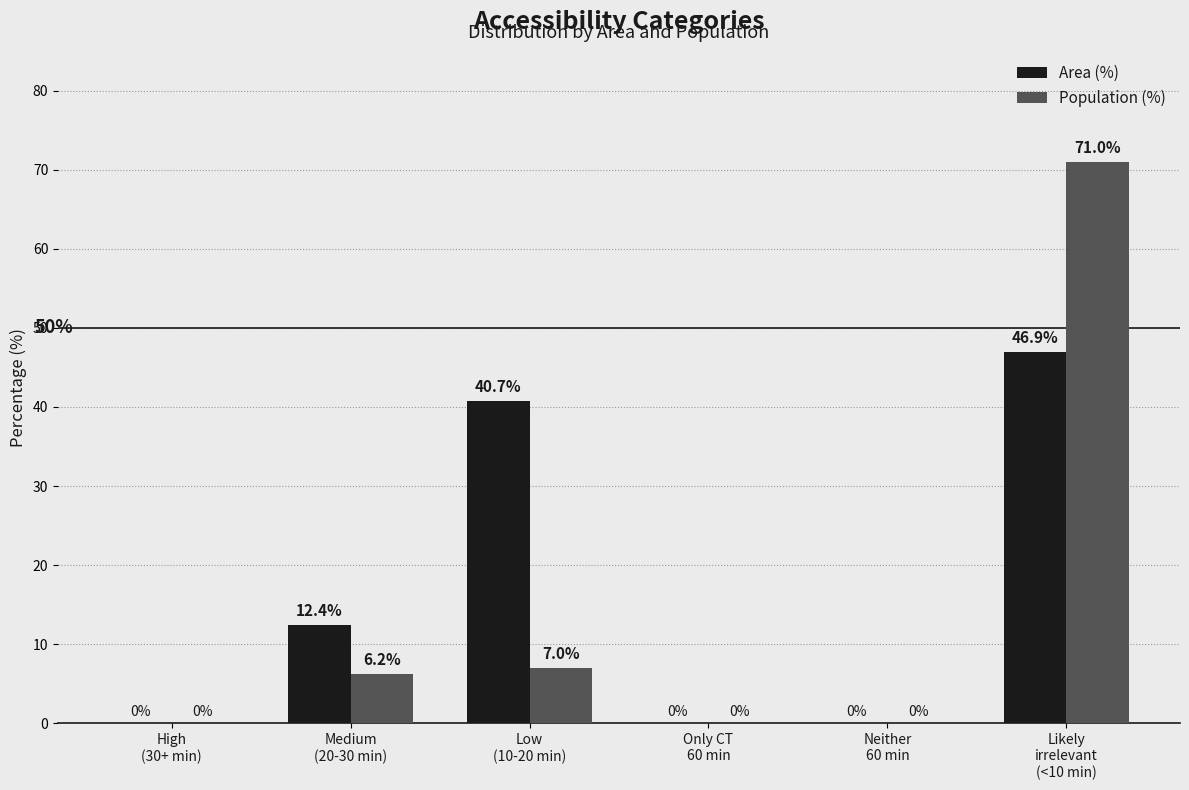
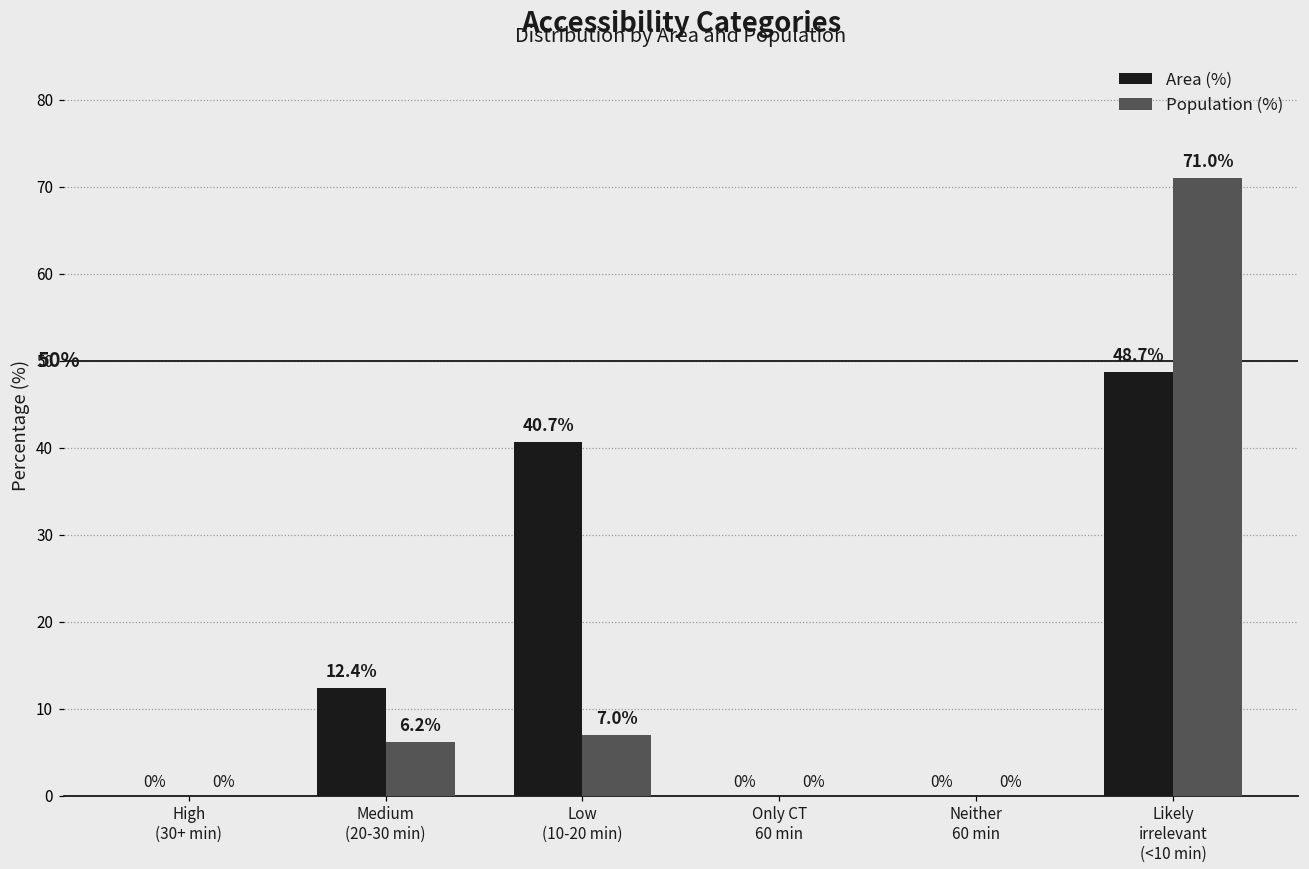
  {
    "Area (%)": {
      "High (30+ min)": "0%",
      "Medium (20-30 min)": "12.4%",
      "Low (10-20 min)": "40.7%",
      "Only CT 60 min": "0%",
      "Neither 60 min": "0%",
-     "Likely irrelevant (<10 min)": "46.9%"
+     "Likely irrelevant (<10 min)": "48.7%"
    },
    "Population (%)": {
      "High (30+ min)": "0%",
      "Medium (20-30 min)": "6.2%",
      "Low (10-20 min)": "7.0%",
      "Only CT 60 min": "0%",
      "Neither 60 min": "0%",
      "Likely irrelevant (<10 min)": "71.0%"
    }
  }
